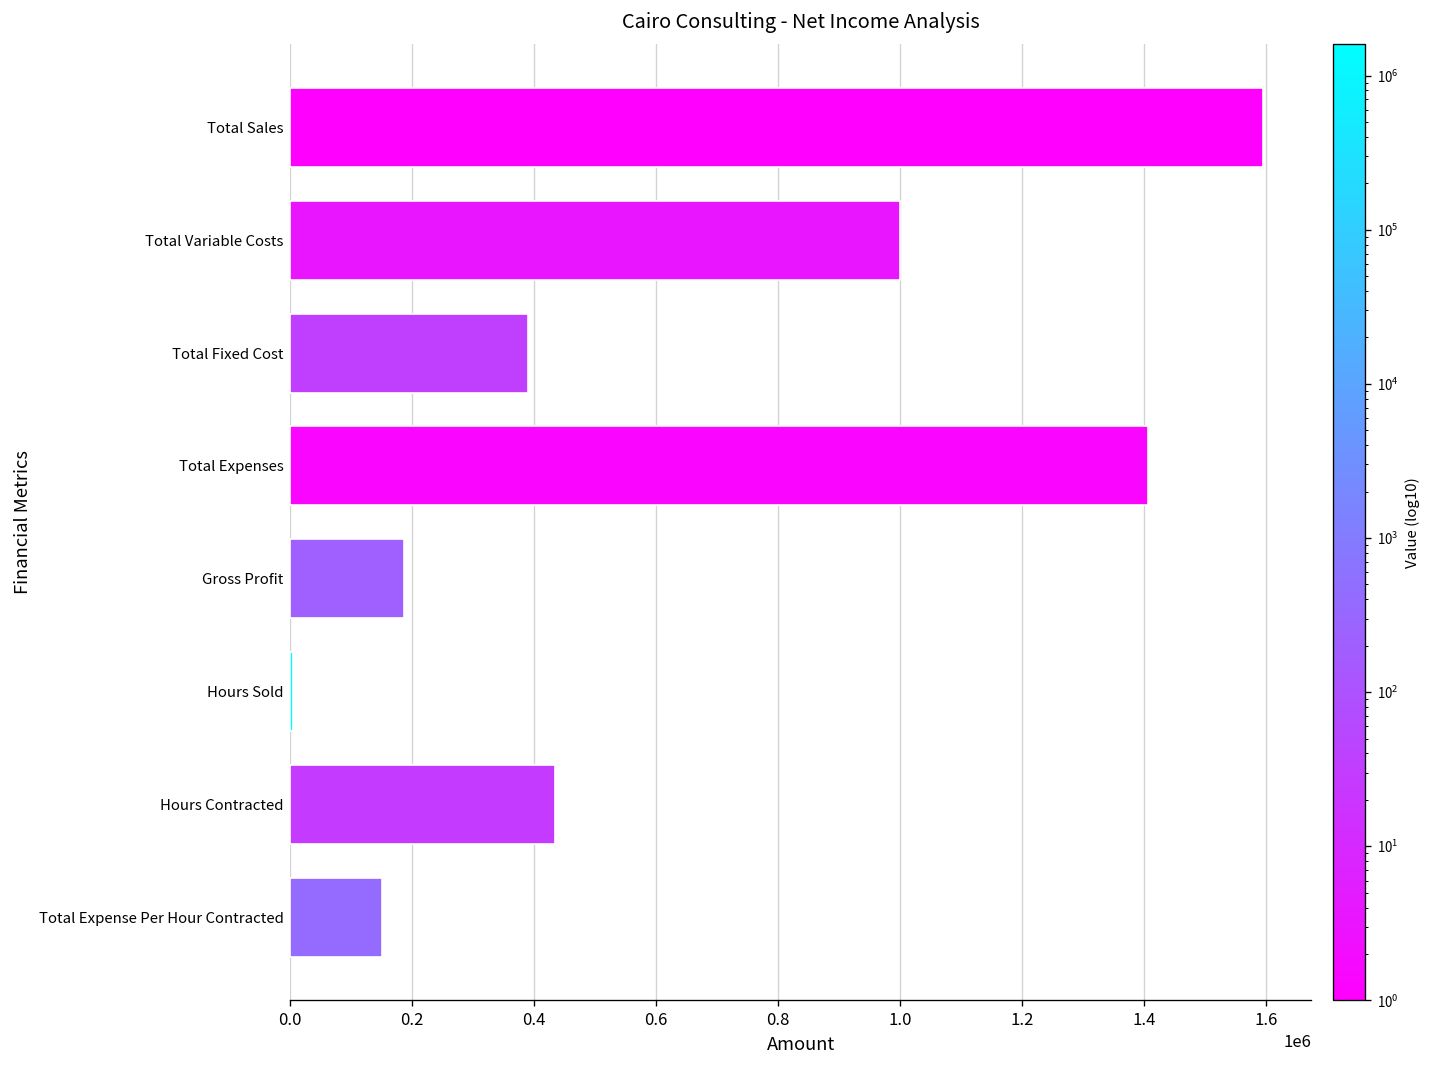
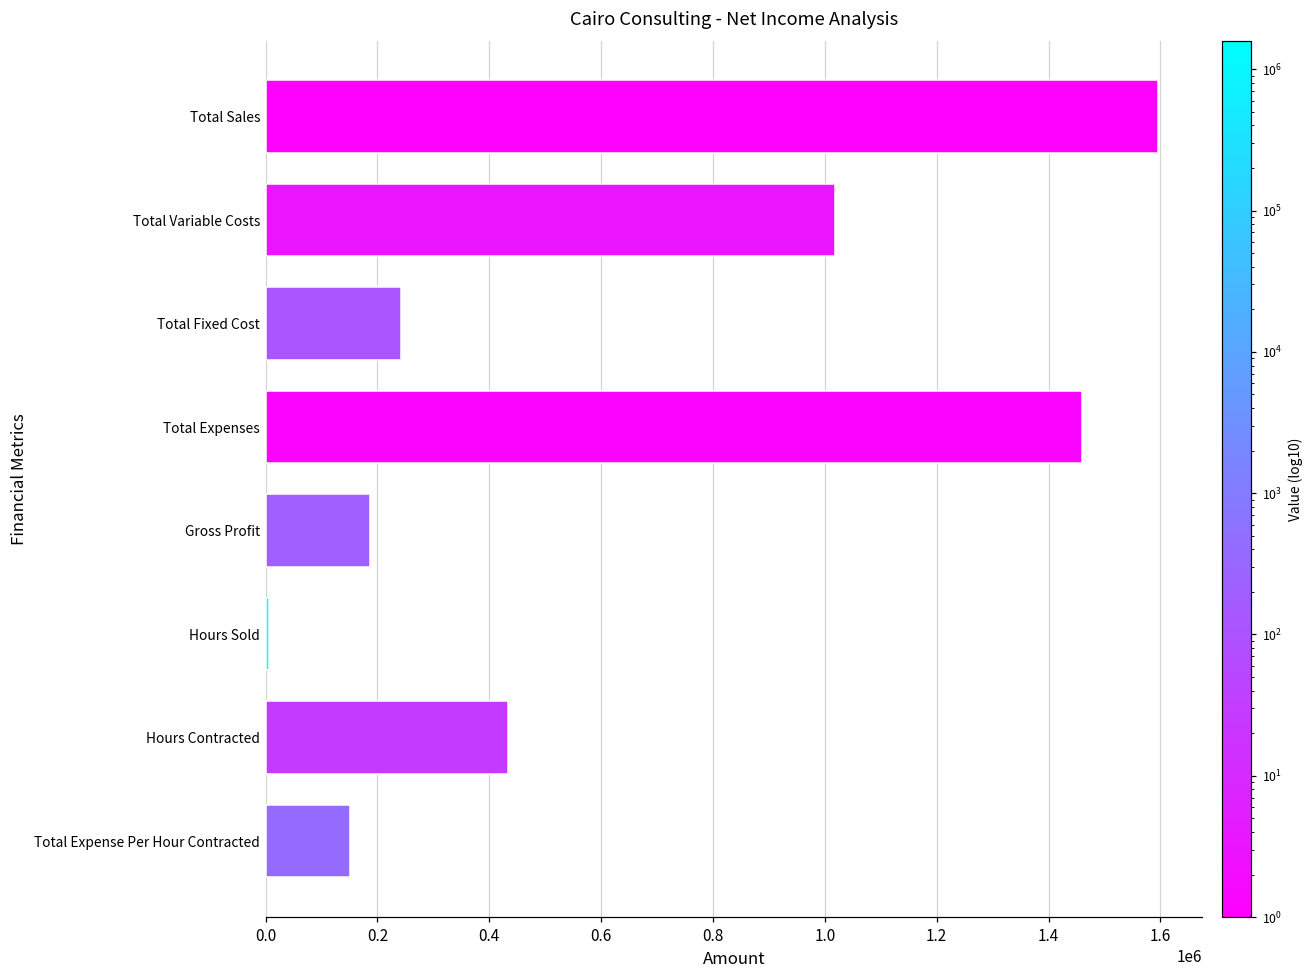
  {
    "Total Sales": 1600000,
-   "Total Variable Costs": 1000000,
-   "Total Fixed Cost": 390000,
-   "Total Expenses": 1410000,
+   "Total Variable Costs": 1020000,
+   "Total Fixed Cost": 240000,
+   "Total Expenses": 1460000,
    "Gross Profit": 190000,
    "Hours Sold": 10000,
    "Hours Contracted": 430000,
    "Total Expense Per Hour Contracted": 150000
  }
